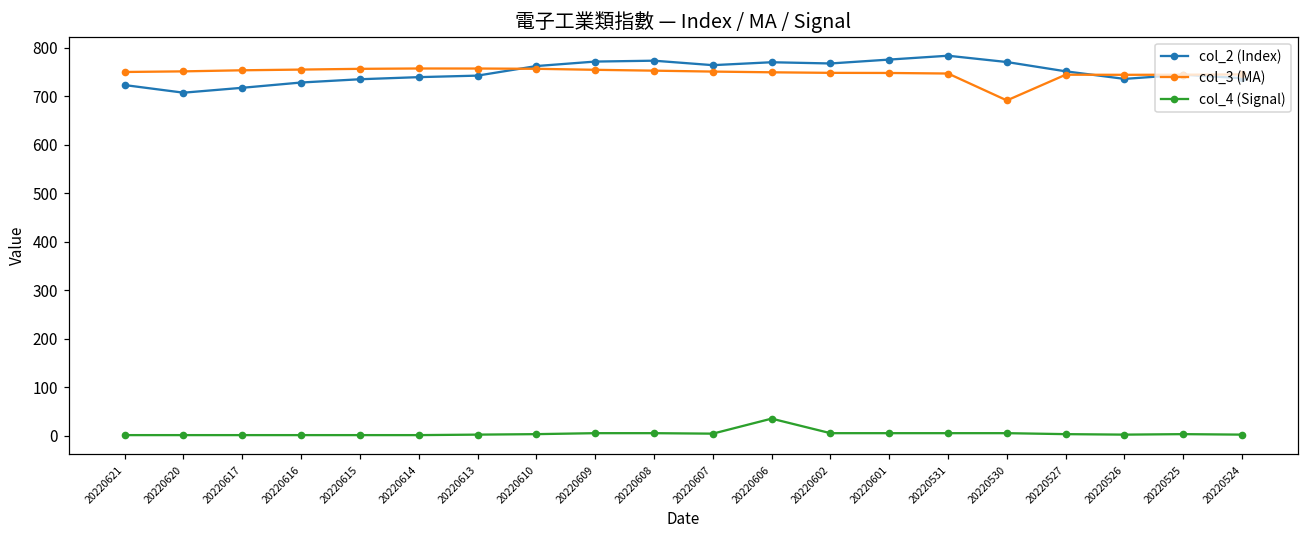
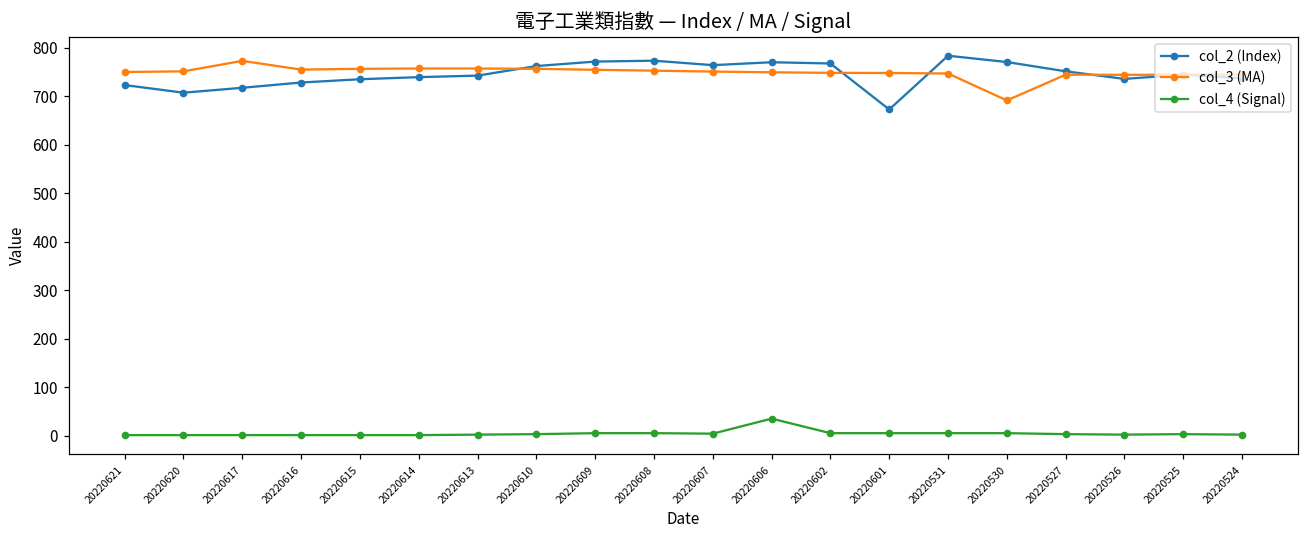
  {
    "col_2 (Index)": {
      "20220621": 720,
      "20220620": 710,
      "20220617": 720,
      "20220616": 730,
      "20220615": 730,
      "20220614": 740,
      "20220613": 740,
      "20220609": 770,
      "20220608": 770,
      "20220607": 760,
      "20220606": 770,
      "20220602": 770,
-     "20220601": 780,
+     "20220601": 670,
      "20220531": 780,
      "20220530": 770,
      "20220527": 750,
      "20220526": 740
    },
    "col_3 (MA)": {
      "20220621": 750,
      "20220620": 750,
-     "20220617": 750,
+     "20220617": 770,
      "20220616": 750,
      "20220615": 760,
      "20220614": 760,
      "20220613": 760,
      "20220609": 750,
      "20220608": 750,
      "20220607": 750,
      "20220606": 750,
      "20220602": 750,
      "20220601": 750,
      "20220531": 750,
      "20220530": 690,
      "20220527": 740,
      "20220526": 740
    },
    "col_4 (Signal)": {
      "20220621": 0,
      "20220620": 0,
      "20220617": 0,
      "20220616": 0,
      "20220615": 0,
      "20220614": 0,
      "20220613": 0,
      "20220610": 0,
      "20220609": 10,
      "20220608": 10,
      "20220607": 0,
      "20220606": 40,
      "20220602": 10,
      "20220601": 10,
      "20220531": 10,
      "20220530": 10,
      "20220527": 0,
      "20220526": 0,
      "20220525": 0,
      "20220524": 0
    }
  }
